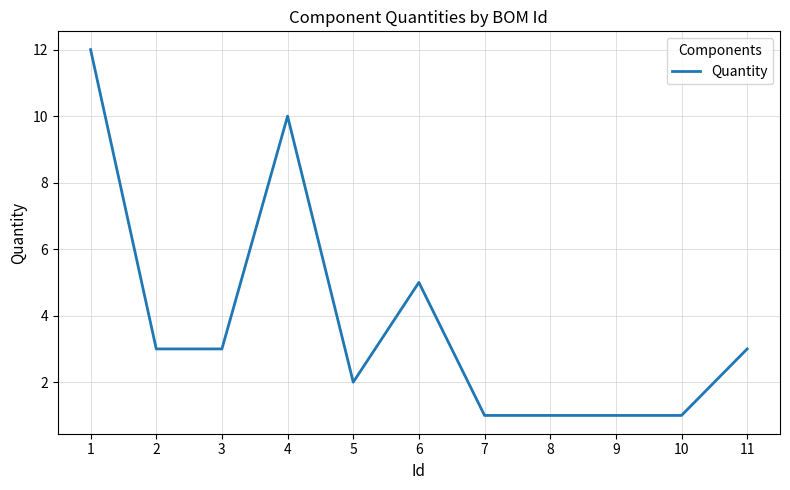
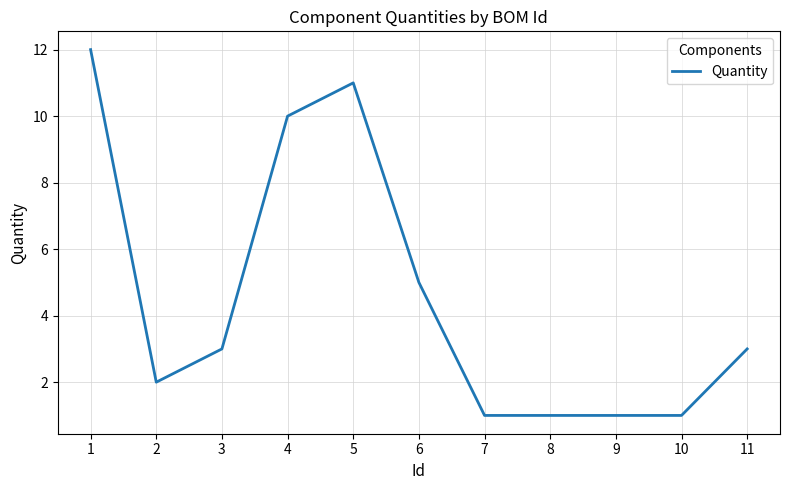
  {
    "1": 12,
-   "2": 3,
+   "2": 2,
    "3": 3,
    "4": 10,
-   "5": 2,
+   "5": 11,
    "6": 5,
    "7": 1,
    "8": 1,
    "9": 1,
    "10": 1,
    "11": 3
  }
